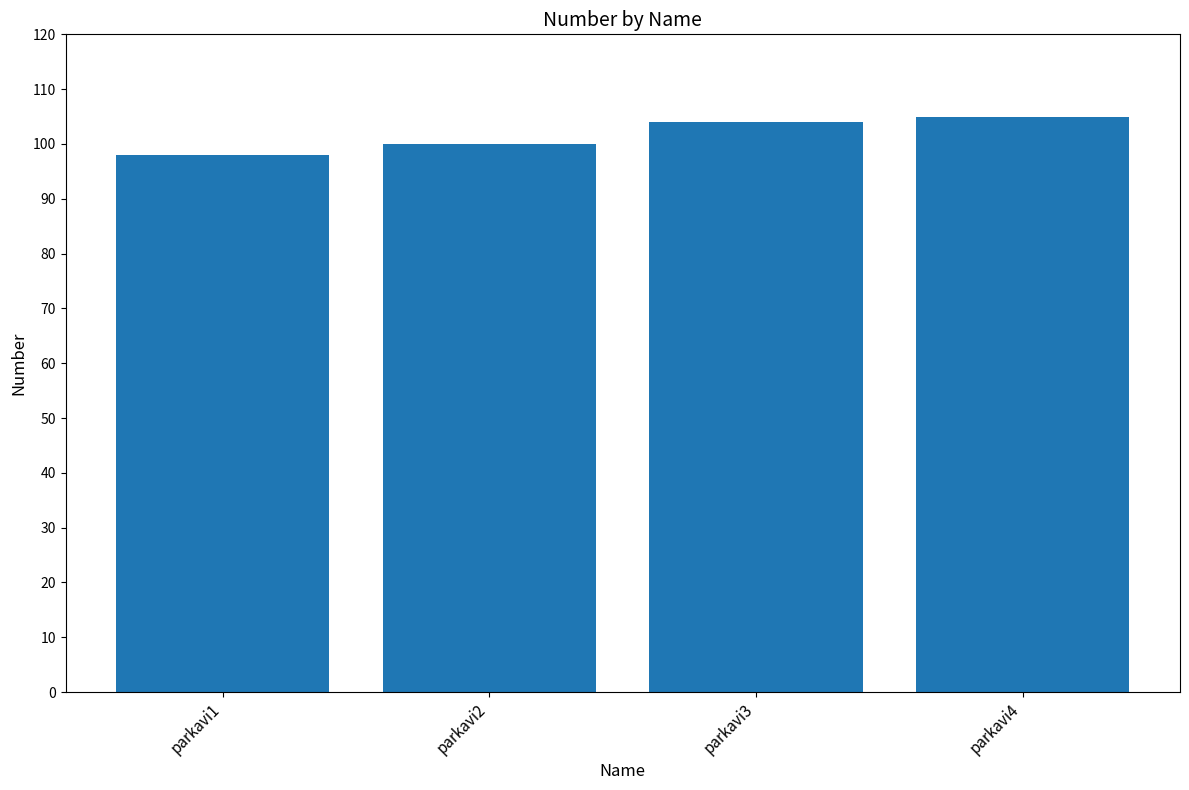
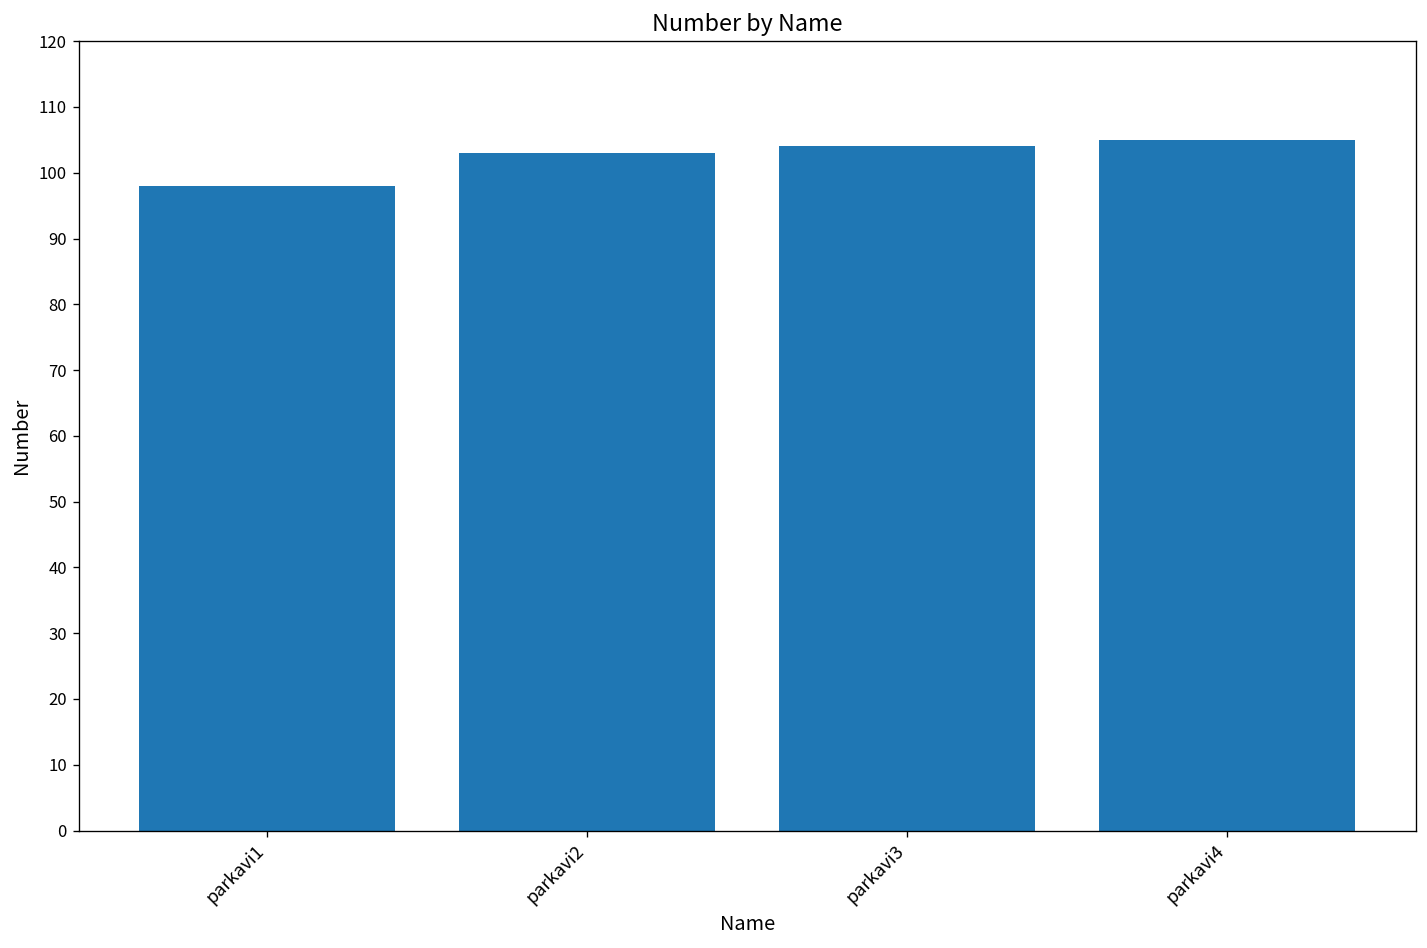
  {
    "parkavi1": 98,
-   "parkavi2": 100,
+   "parkavi2": 103,
    "parkavi3": 104,
    "parkavi4": 105
  }
